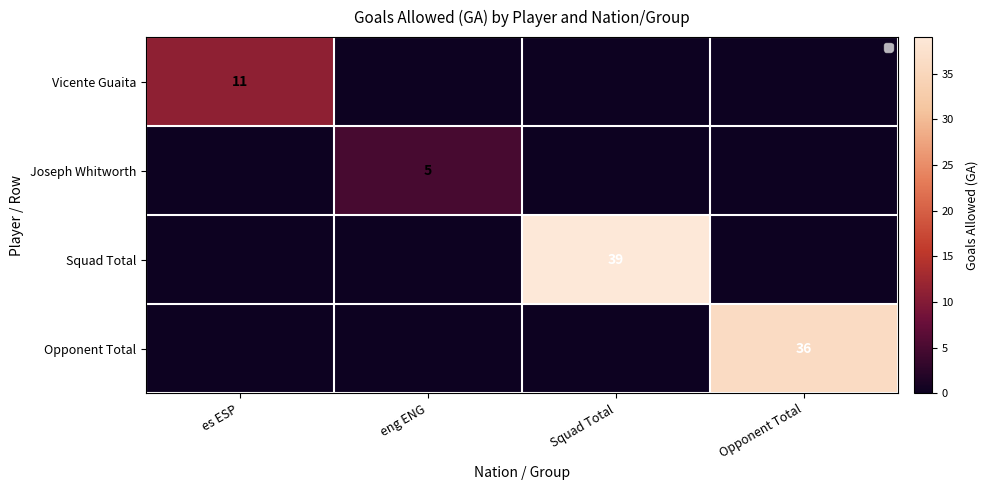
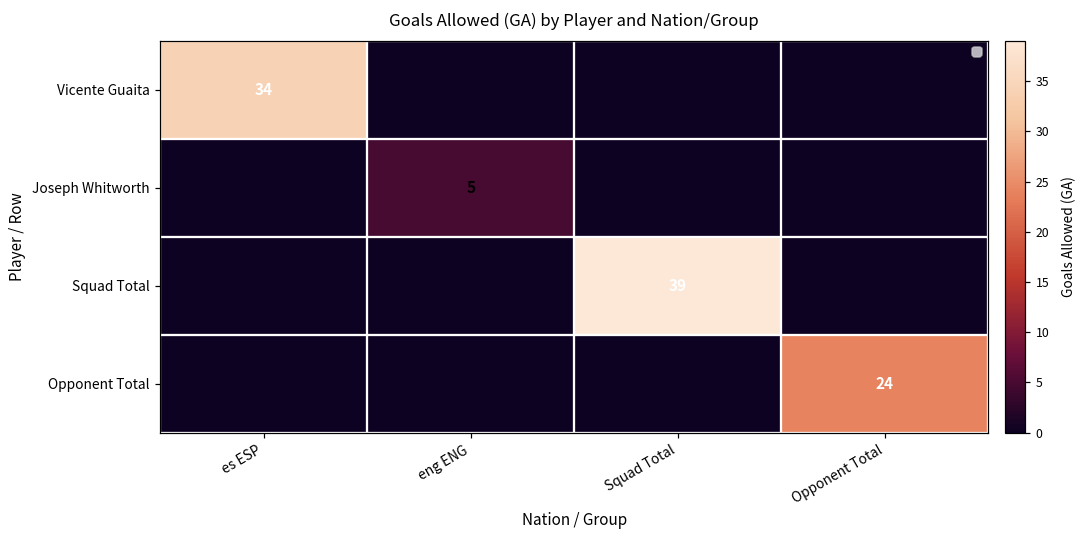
  {
    "Vicente Guaita": {
-     "es ESP": 11
+     "es ESP": 34
    },
    "Joseph Whitworth": {
      "eng ENG": 5
    },
    "Opponent Total": {
-     "Opponent Total": 36
+     "Opponent Total": 24
    }
  }
